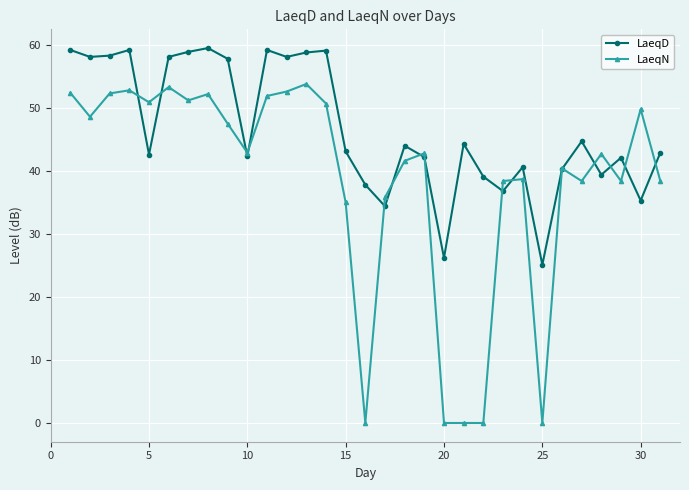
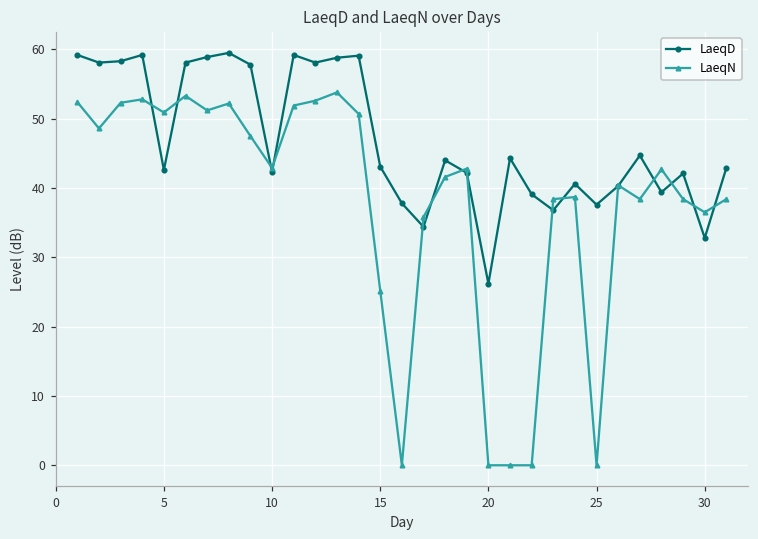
  {
    "LaeqD": {
      "5": 43,
      "10": 42,
      "15": 43,
      "20": 26,
-     "25": 25,
-     "30": 35
+     "25": 38,
+     "30": 33
    },
    "LaeqN": {
      "5": 51,
      "10": 43,
-     "15": 35,
+     "15": 25,
      "20": 0,
      "25": 0,
-     "30": 50
+     "30": 37
    }
  }
